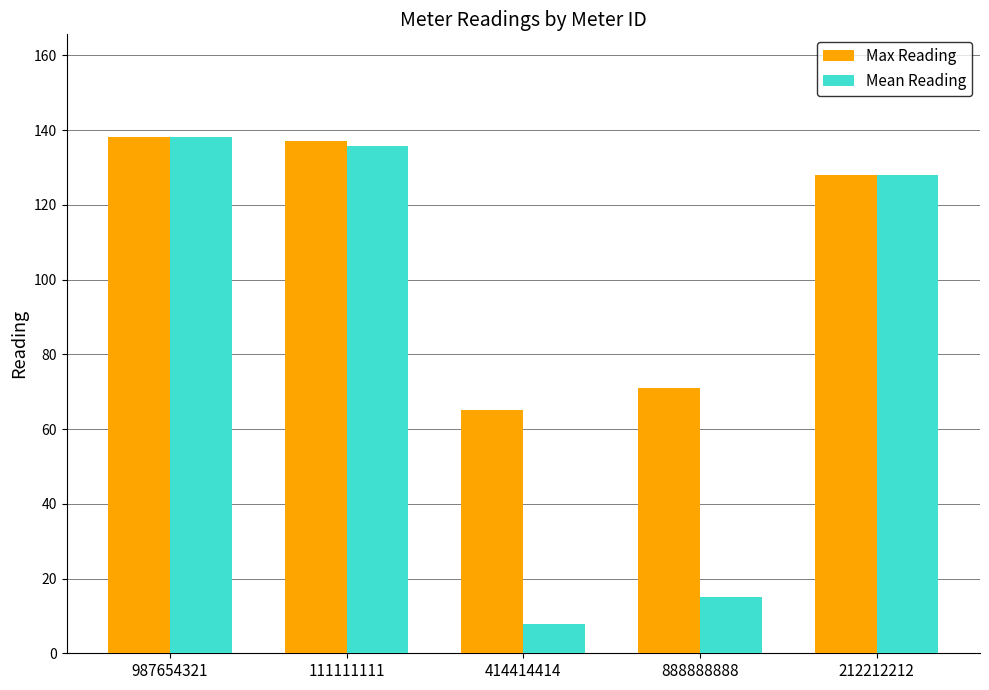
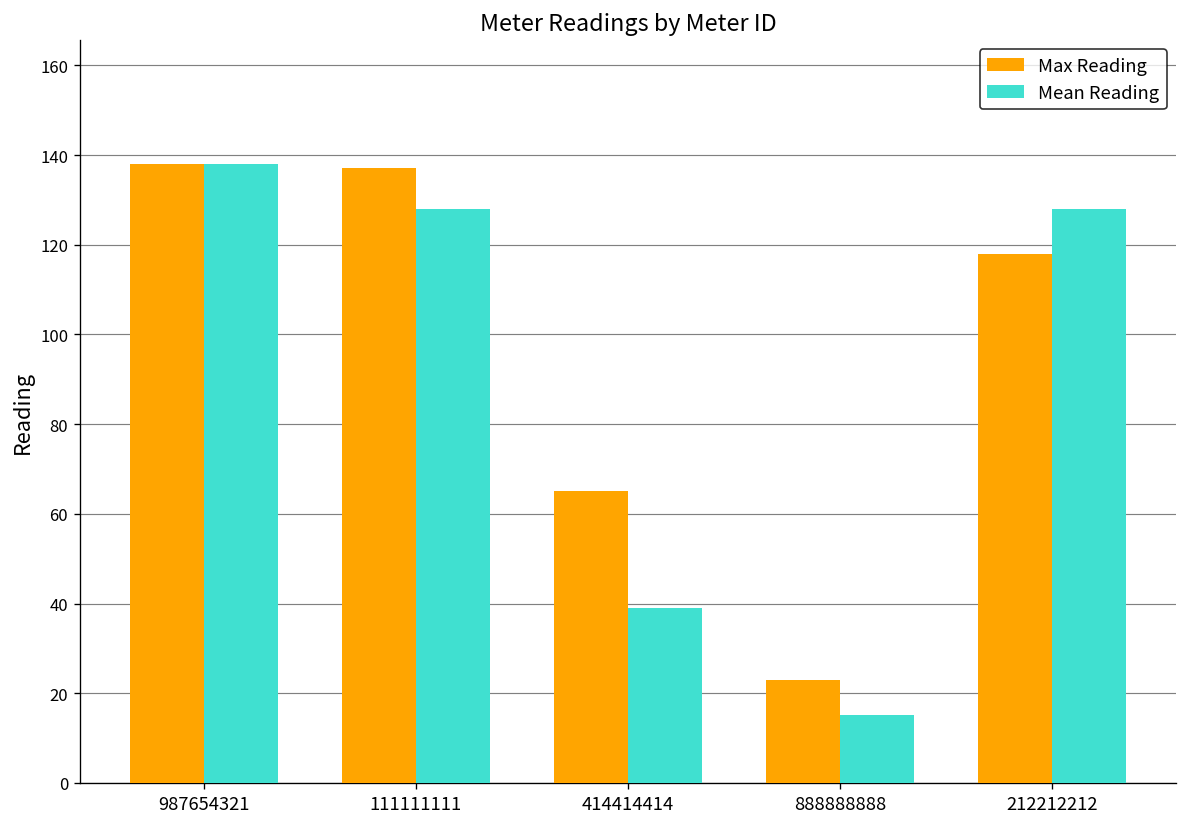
  {
    "Max Reading": {
      "987654321": 138,
      "111111111": 137,
      "414414414": 65,
-     "888888888": 71,
-     "212212212": 128
+     "888888888": 23,
+     "212212212": 118
    },
    "Mean Reading": {
      "987654321": 138,
-     "111111111": 136,
-     "414414414": 8,
+     "111111111": 128,
+     "414414414": 39,
      "888888888": 15,
      "212212212": 128
    }
  }
